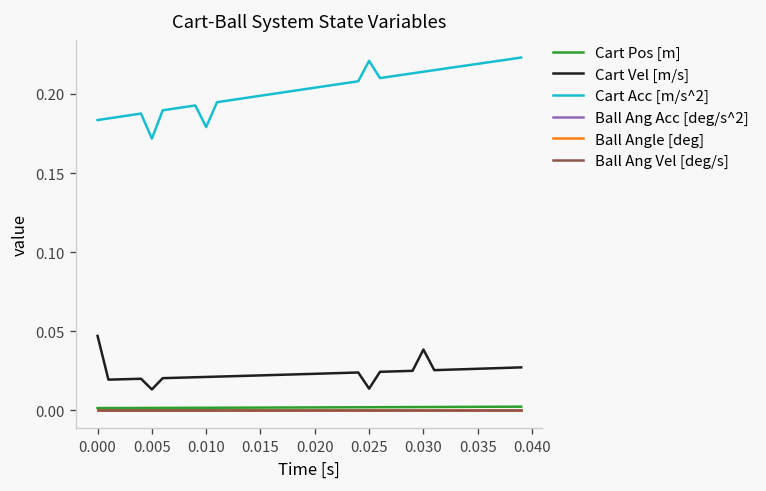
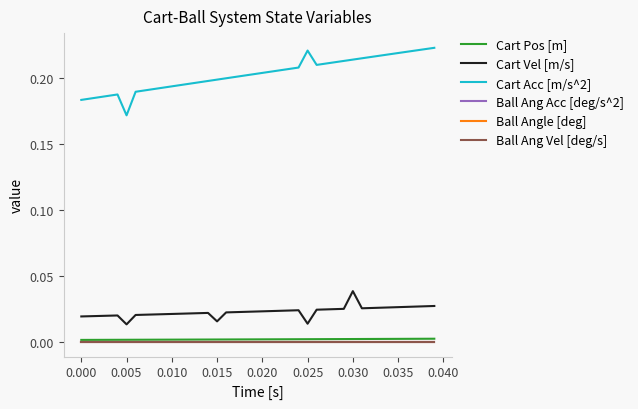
  {
    "Cart Pos [m]": {
      "0.025": 0.002,
      "0.030": 0.002,
      "0.035": 0.002
    },
    "Cart Vel [m/s]": {
-     "0.000": 0.047,
+     "0.000": 0.019,
      "0.005": 0.013,
      "0.010": 0.021,
-     "0.015": 0.022,
+     "0.015": 0.016,
      "0.020": 0.023,
      "0.025": 0.014,
      "0.030": 0.038,
      "0.035": 0.026
    },
    "Cart Acc [m/s^2]": {
      "0.000": 0.183,
      "0.005": 0.172,
-     "0.010": 0.179,
+     "0.010": 0.194,
      "0.015": 0.199,
      "0.020": 0.204,
      "0.025": 0.221,
      "0.030": 0.214,
      "0.035": 0.219
    },
    "Ball Ang Vel [deg/s]": {
      "0.025": 0.000,
      "0.030": 0.000,
      "0.035": 0.000
    }
  }
